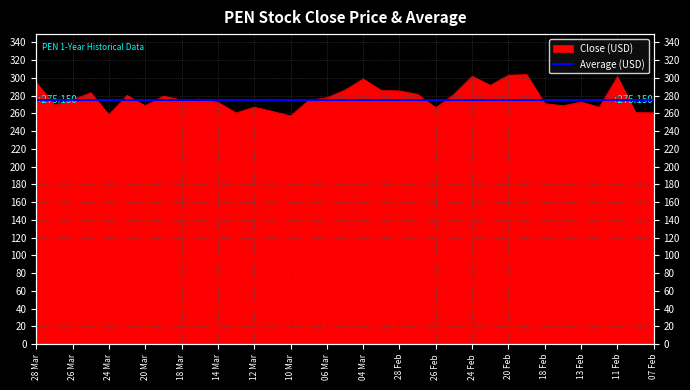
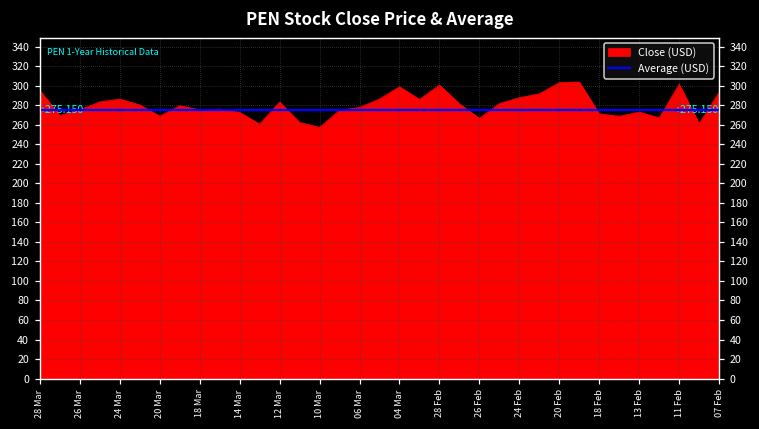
  {
    "Close (USD)": {
      "28 Mar": 290,
-     "24 Mar": 260,
+     "24 Mar": 290,
      "20 Mar": 270,
-     "12 Mar": 270,
+     "12 Mar": 280,
      "10 Mar": 260,
      "04 Mar": 300,
-     "28 Feb": 290,
+     "28 Feb": 300,
      "26 Feb": 270,
-     "24 Feb": 300,
+     "24 Feb": 290,
      "20 Feb": 300,
      "18 Feb": 270,
      "11 Feb": 300,
-     "07 Feb": 260
+     "07 Feb": 290
    },
    "Average (USD)": {
      "24 Mar": 280,
      "20 Mar": 280,
      "12 Mar": 280,
      "10 Mar": 280,
      "04 Mar": 280,
      "28 Feb": 280,
      "26 Feb": 280,
      "24 Feb": 280,
      "20 Feb": 280,
      "18 Feb": 280
    }
  }
